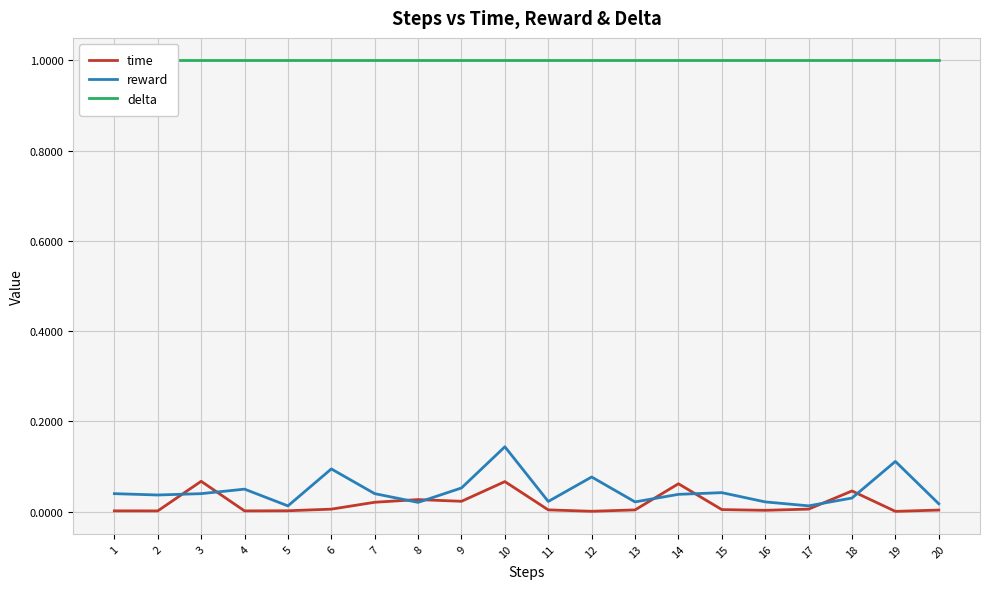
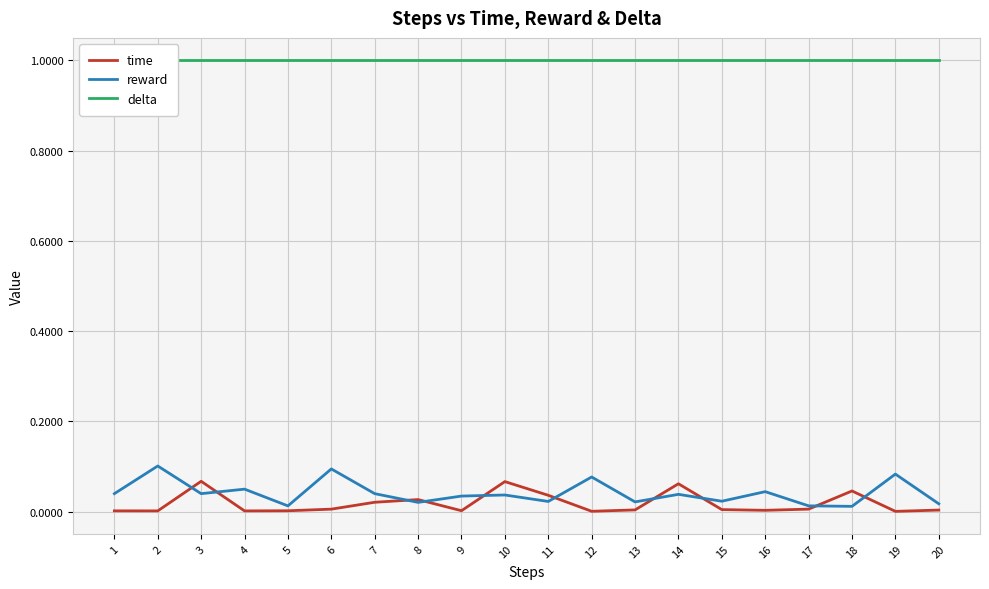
  {
    "time": {
      "1": 0.00,
      "2": 0.00,
      "3": 0.07,
      "4": 0.00,
      "5": 0.00,
      "6": 0.01,
      "7": 0.02,
      "8": 0.03,
-     "9": 0.02,
+     "9": 0.00,
      "10": 0.07,
-     "11": 0.00,
+     "11": 0.04,
      "12": 0.00,
      "13": 0.00,
      "14": 0.06,
      "15": 0.00,
      "16": 0.00,
      "17": 0.01,
      "18": 0.05,
      "19": 0.00,
      "20": 0.00
    },
    "reward": {
      "1": 0.04,
-     "2": 0.04,
+     "2": 0.10,
      "3": 0.04,
      "4": 0.05,
      "5": 0.01,
      "6": 0.09,
      "7": 0.04,
      "8": 0.02,
-     "9": 0.05,
-     "10": 0.14,
+     "9": 0.03,
+     "10": 0.04,
      "11": 0.02,
      "12": 0.08,
      "13": 0.02,
      "14": 0.04,
-     "15": 0.04,
-     "16": 0.02,
+     "15": 0.02,
+     "16": 0.04,
      "17": 0.01,
-     "18": 0.03,
-     "19": 0.11,
+     "18": 0.01,
+     "19": 0.08,
      "20": 0.02
    },
    "delta": {
      "3": 1.00,
      "4": 1.00,
      "5": 1.00,
      "6": 1.00,
      "7": 1.00,
      "8": 1.00,
      "9": 1.00,
      "10": 1.00,
      "11": 1.00,
      "12": 1.00,
      "13": 1.00,
      "14": 1.00,
      "15": 1.00,
      "16": 1.00,
      "17": 1.00,
      "18": 1.00,
      "19": 1.00,
      "20": 1.00
    }
  }
